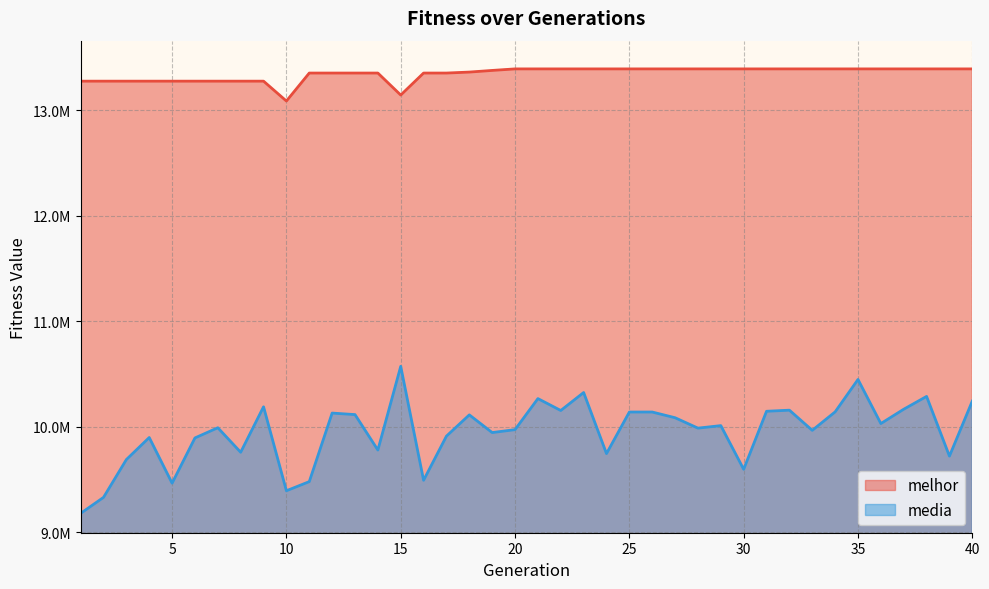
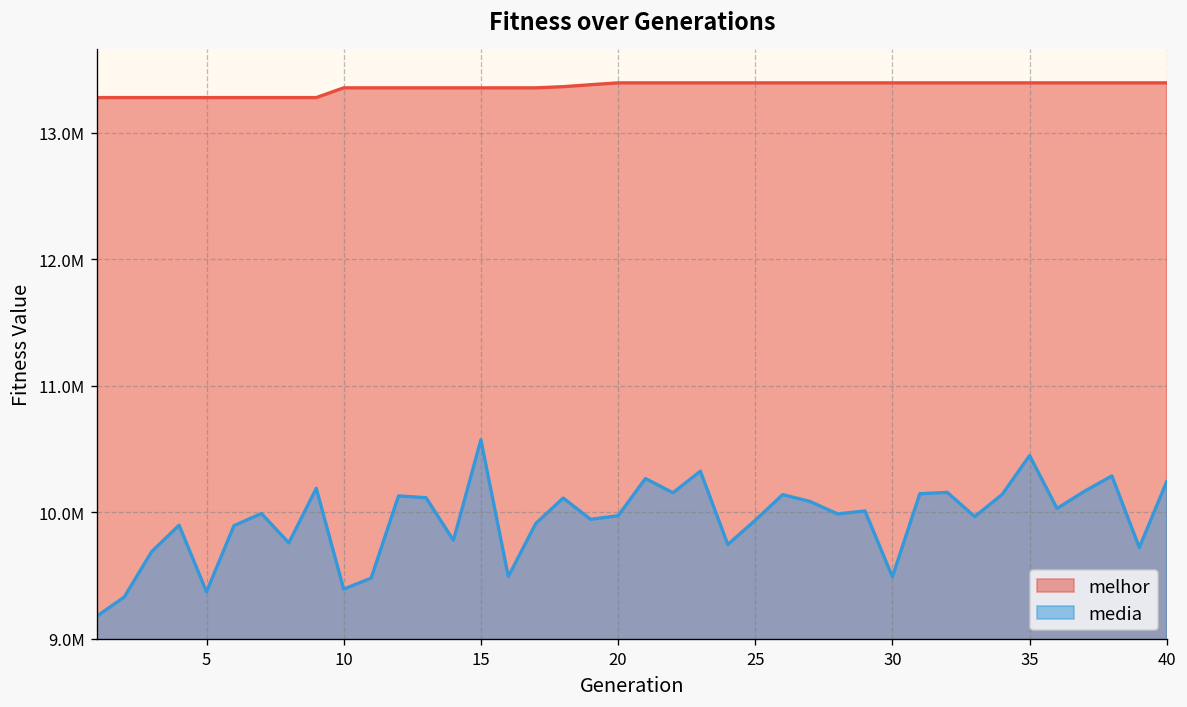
  {
    "melhor": {
      "5": 13280000,
-     "10": 13090000,
-     "15": 13150000,
+     "10": 13350000,
+     "15": 13350000,
      "20": 13390000,
      "25": 13390000,
      "30": 13390000,
      "35": 13390000,
      "40": 13390000
    },
    "media": {
-     "5": 9460000,
+     "5": 9370000,
      "10": 9390000,
      "15": 10570000,
      "20": 9970000,
-     "25": 10140000,
-     "30": 9590000,
+     "25": 9940000,
+     "30": 9490000,
      "35": 10450000,
      "40": 10240000
    }
  }
